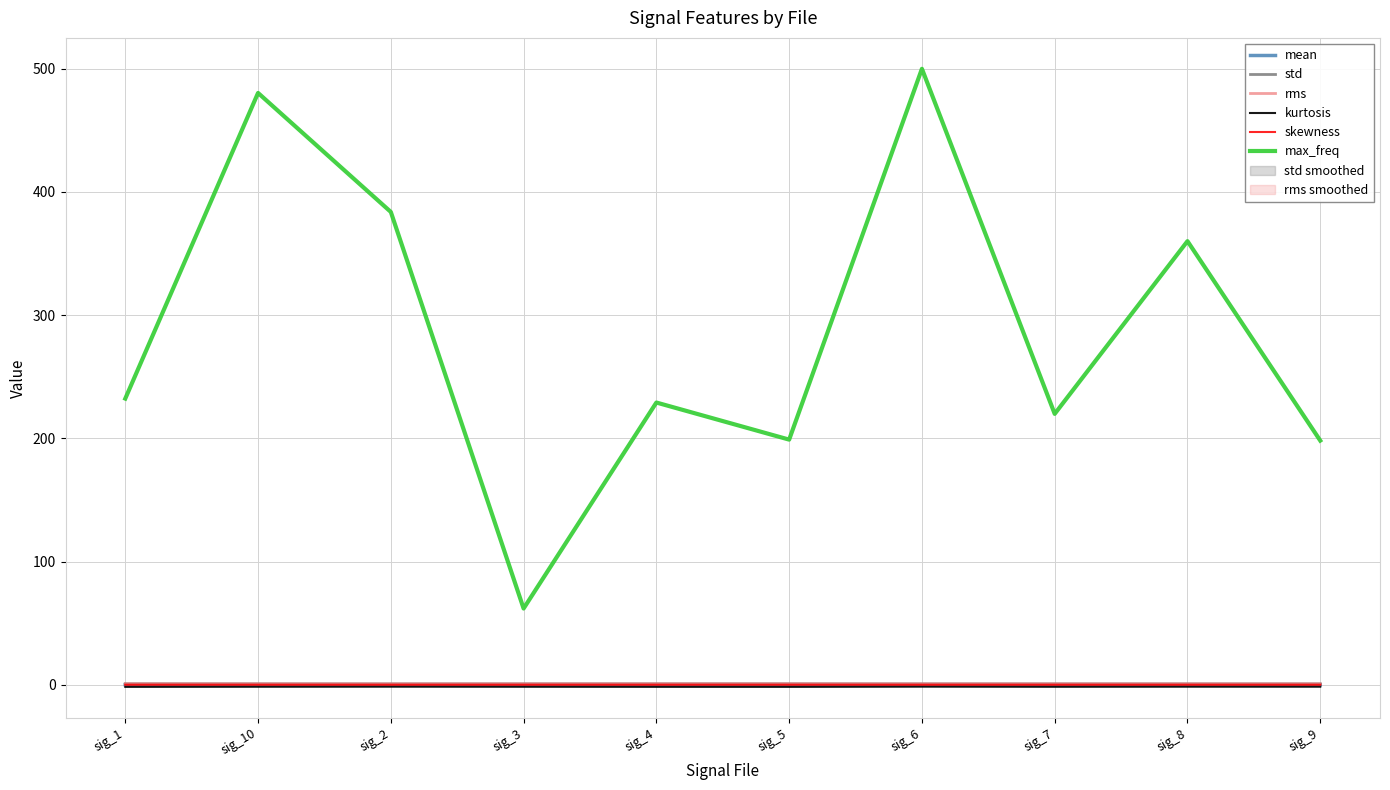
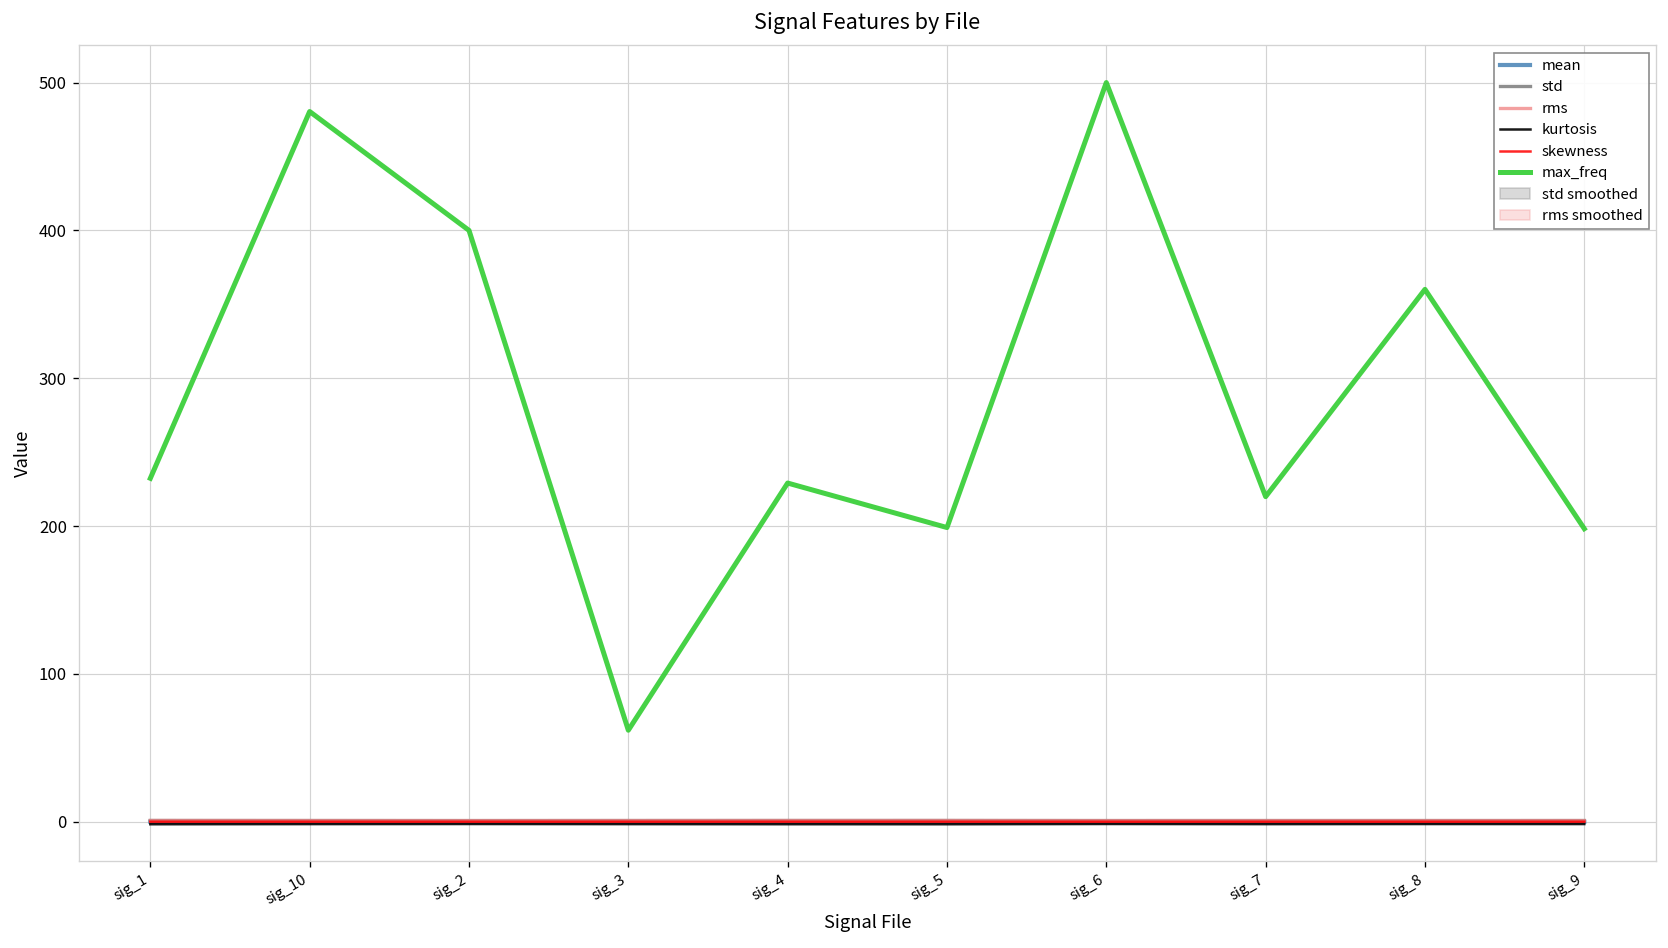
  {
    "max_freq": {
      "sig_1": 232,
      "sig_10": 480,
-     "sig_2": 384,
+     "sig_2": 400,
      "sig_3": 62,
      "sig_4": 229,
      "sig_5": 199,
      "sig_6": 500,
      "sig_7": 220,
      "sig_8": 360,
      "sig_9": 198
    }
  }
